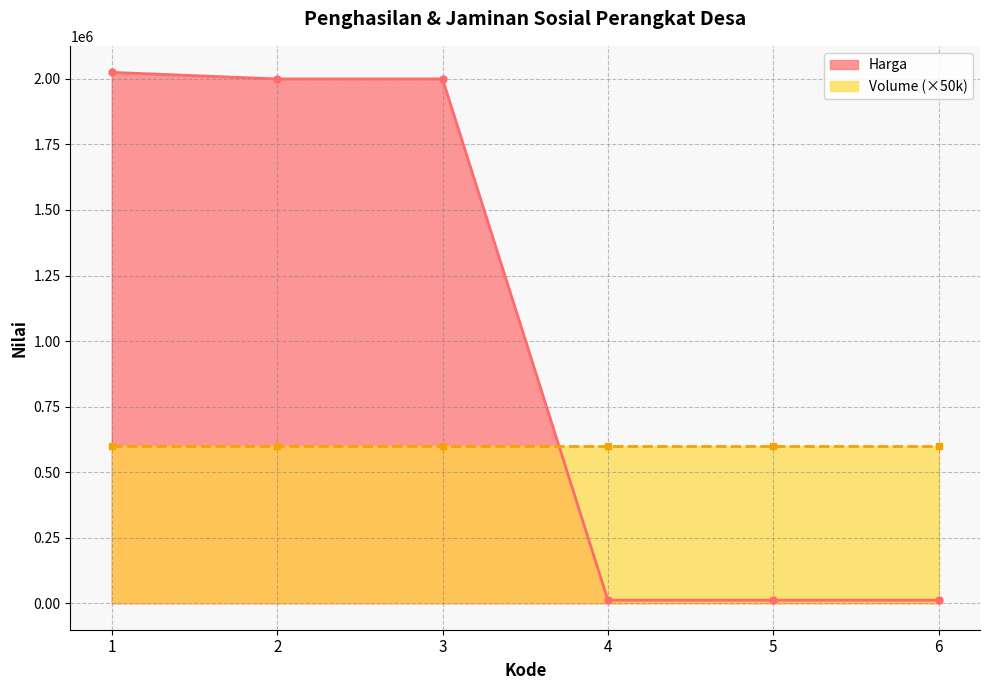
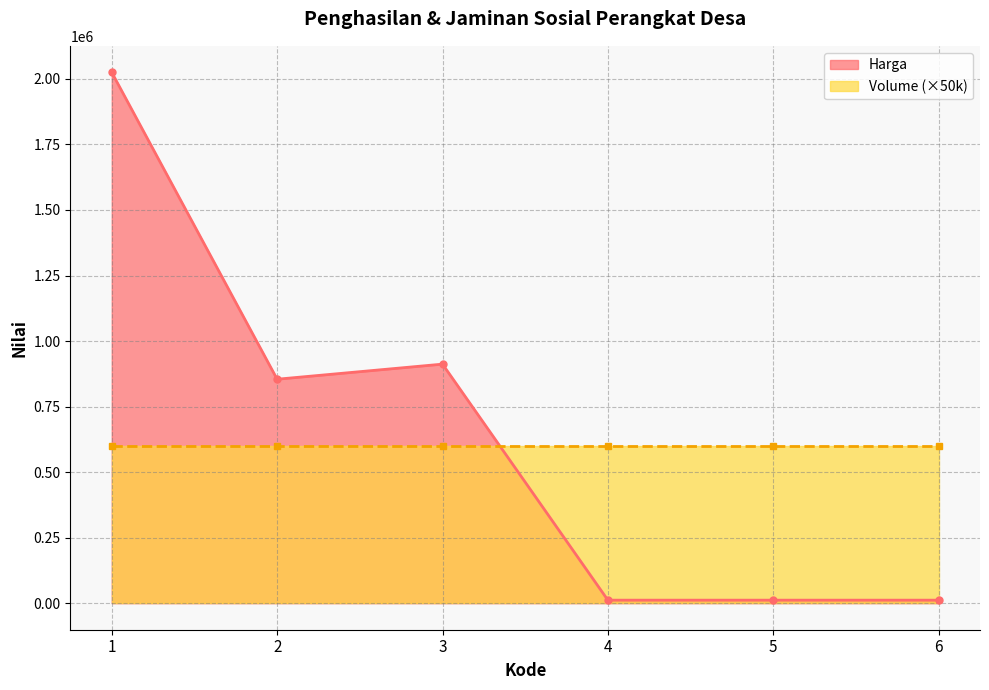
  {
    "Harga": {
      "1": 2030000,
-     "2": 2000000,
-     "3": 2000000,
+     "2": 850000,
+     "3": 910000,
      "4": 10000,
      "5": 10000,
      "6": 10000
    },
    "Volume (×50k)": {
      "1": 600000,
      "2": 600000,
      "3": 600000,
      "4": 600000,
      "5": 600000,
      "6": 600000
    }
  }
